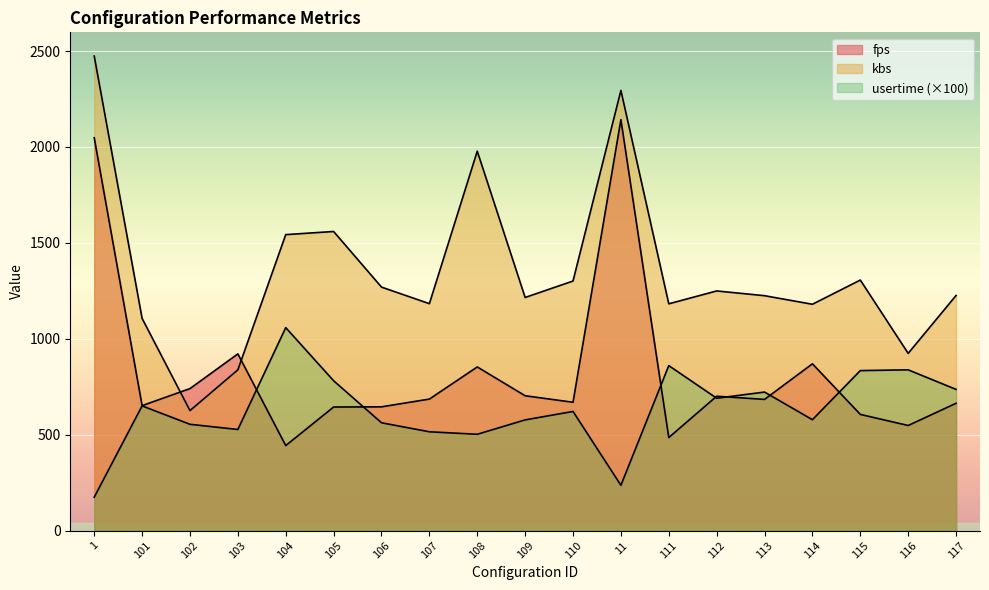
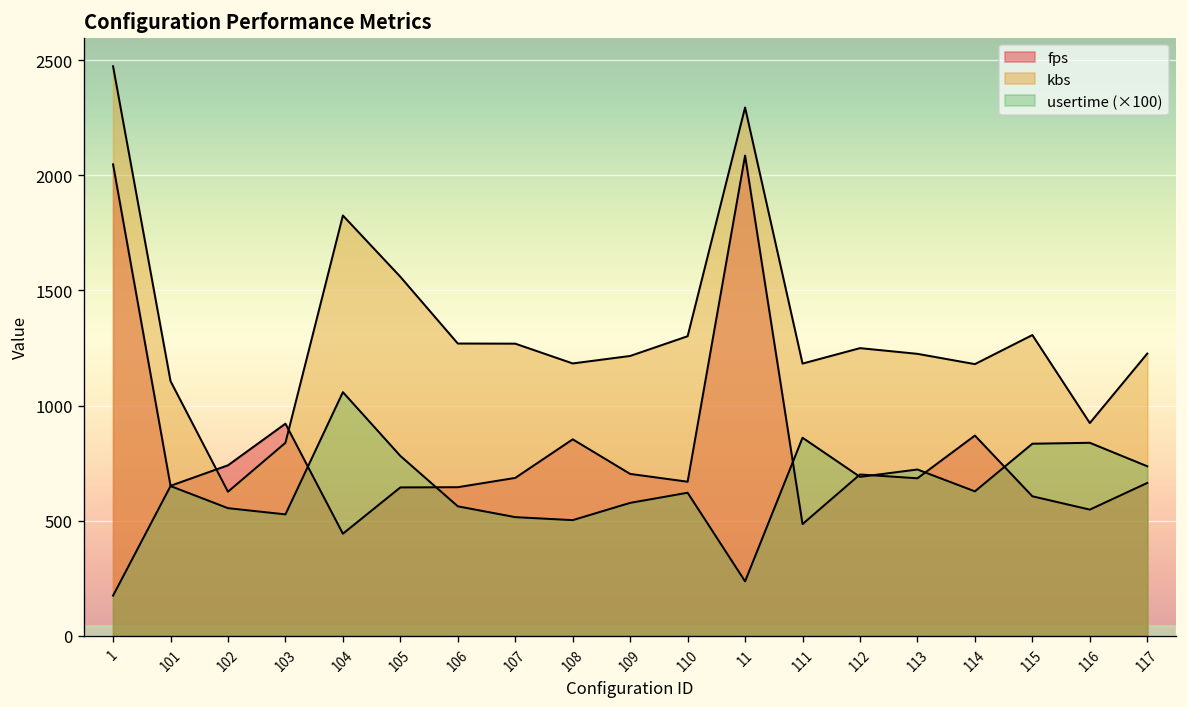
  {
    "fps": {
      "1": 2050,
      "102": 740,
      "103": 920,
      "104": 440,
      "105": 640,
      "106": 650,
      "107": 690,
      "108": 850,
      "109": 700,
      "110": 670,
-     "11": 2140,
+     "11": 2090,
      "111": 480,
      "113": 680,
      "114": 870,
      "115": 610,
      "116": 550,
      "117": 660
    },
    "kbs": {
      "1": 2470,
      "101": 1110,
      "102": 630,
      "103": 840,
-     "104": 1540,
+     "104": 1830,
      "105": 1560,
      "106": 1270,
-     "107": 1180,
-     "108": 1980,
+     "107": 1270,
+     "108": 1180,
      "109": 1220,
      "110": 1300,
      "11": 2290,
      "111": 1180,
      "112": 1250,
      "113": 1220,
      "114": 1180,
      "115": 1310,
      "116": 920,
      "117": 1230
    },
    "usertime (×100)": {
      "1": 170,
      "102": 550,
      "103": 530,
      "104": 1060,
      "105": 780,
      "106": 560,
      "107": 520,
      "108": 500,
      "109": 580,
      "110": 620,
      "11": 240,
      "111": 860,
      "113": 720,
-     "114": 580,
+     "114": 630,
      "115": 830,
      "116": 840,
      "117": 740
    }
  }
